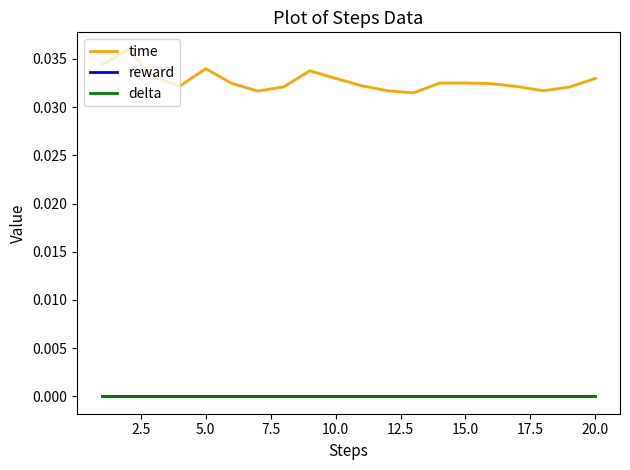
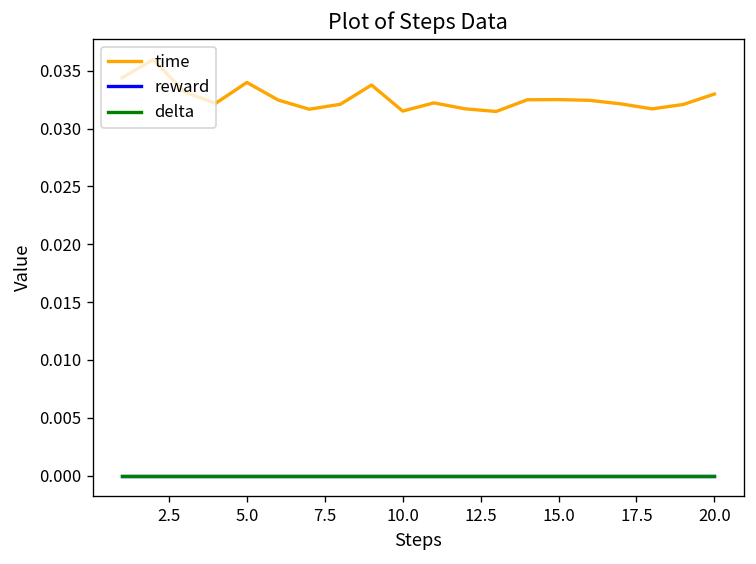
  {
    "time": {
      "5.0": 0.034,
-     "10.0": 0.033,
+     "10.0": 0.032,
      "15.0": 0.033,
      "20.0": 0.033
    },
    "delta": {
      "5.0": 0.000,
      "10.0": 0.000,
      "15.0": 0.000,
      "20.0": 0.000
    }
  }
